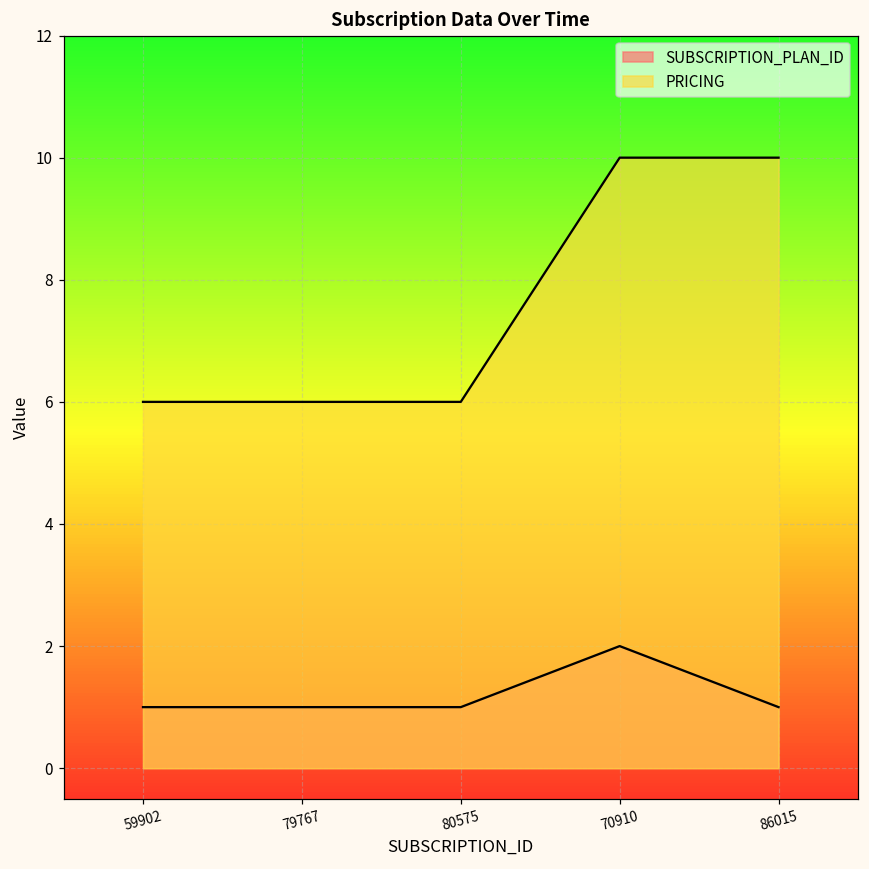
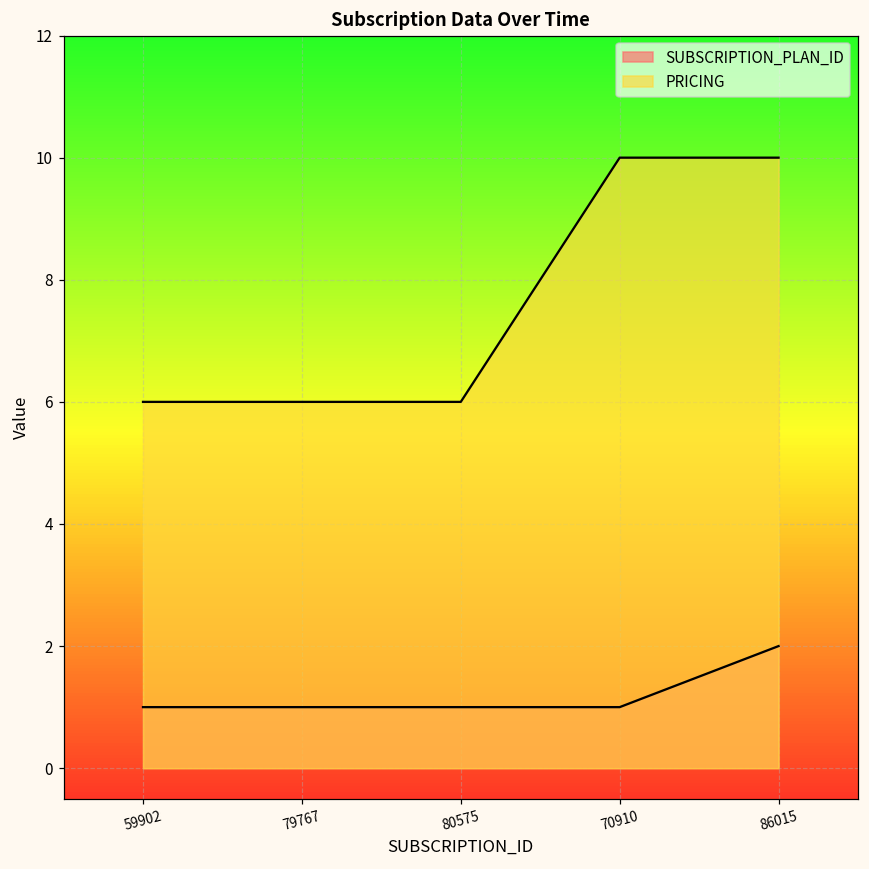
  {
    "SUBSCRIPTION_PLAN_ID": {
      "59902": 1,
      "79767": 1,
      "80575": 1,
-     "70910": 2,
-     "86015": 1
+     "70910": 1,
+     "86015": 2
    },
    "PRICING": {
      "59902": 6,
      "79767": 6,
      "80575": 6,
      "70910": 10,
      "86015": 10
    }
  }
